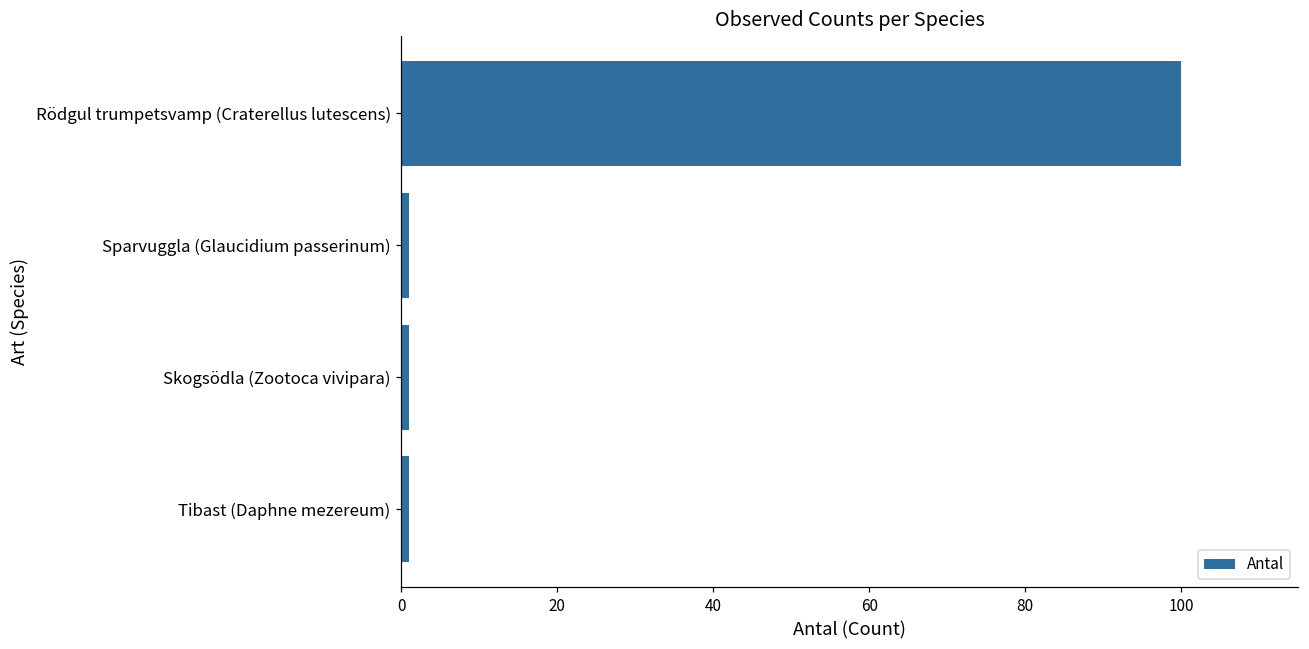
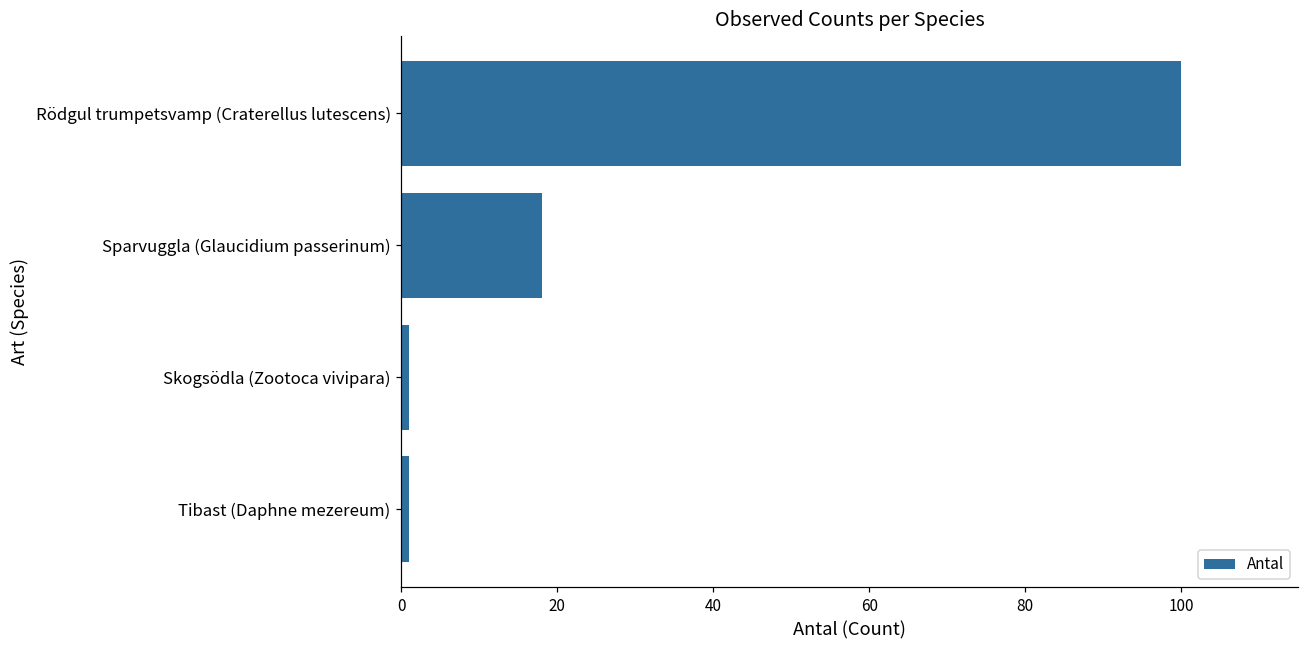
  {
    "Rödgul trumpetsvamp (Craterellus lutescens)": 100,
-   "Sparvuggla (Glaucidium passerinum)": 1,
+   "Sparvuggla (Glaucidium passerinum)": 18,
    "Skogsödla (Zootoca vivipara)": 1,
    "Tibast (Daphne mezereum)": 1
  }
